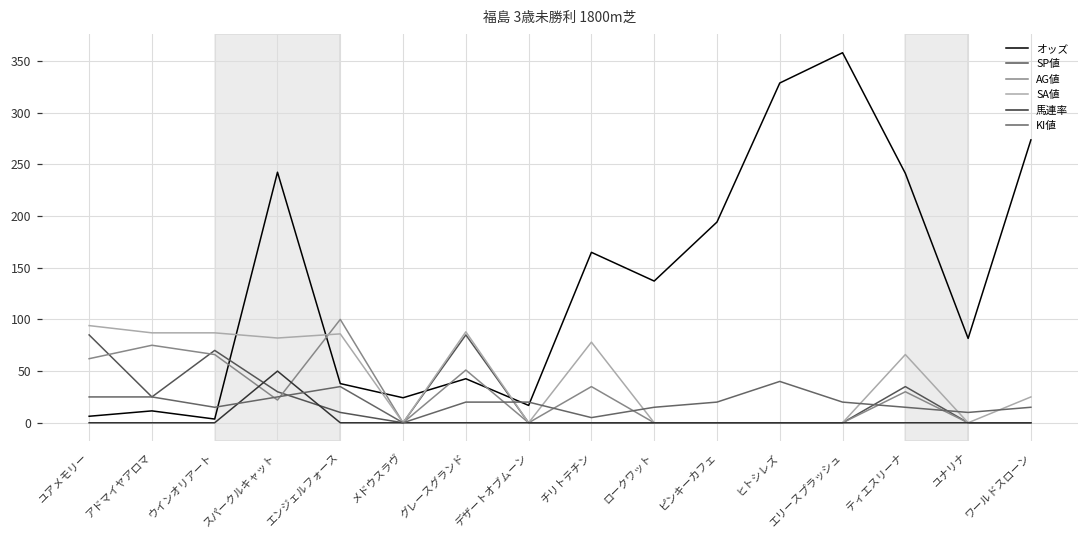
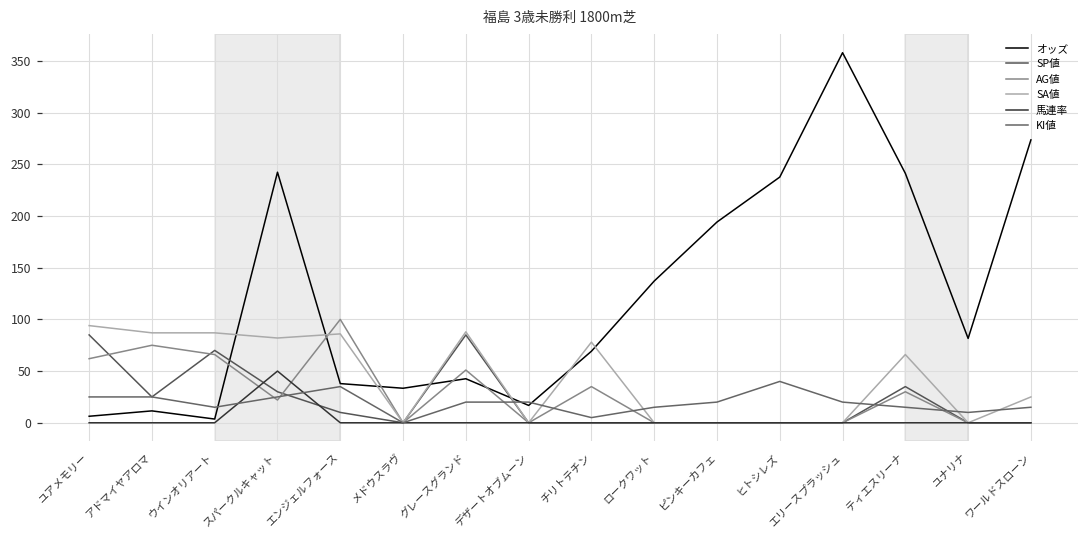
  {
    "オッズ": {
      "ユアメモリー": 10,
      "アドマイヤアロマ": 10,
      "ウインオリアート": 0,
      "スパークルキャット": 240,
      "エンジェルフォース": 40,
-     "メドウスラヴ": 20,
+     "メドウスラヴ": 30,
      "グレースグランド": 40,
      "デザートオブムーン": 20,
-     "チリトテチン": 160,
+     "チリトテチン": 70,
      "ロークワット": 140,
      "ピンキーカフェ": 190,
-     "ヒトシレズ": 330,
+     "ヒトシレズ": 240,
      "エリースプラッシュ": 360,
      "ティエスリーナ": 240,
      "ユナリナ": 80,
      "ワールドスローン": 270
    }
  }
